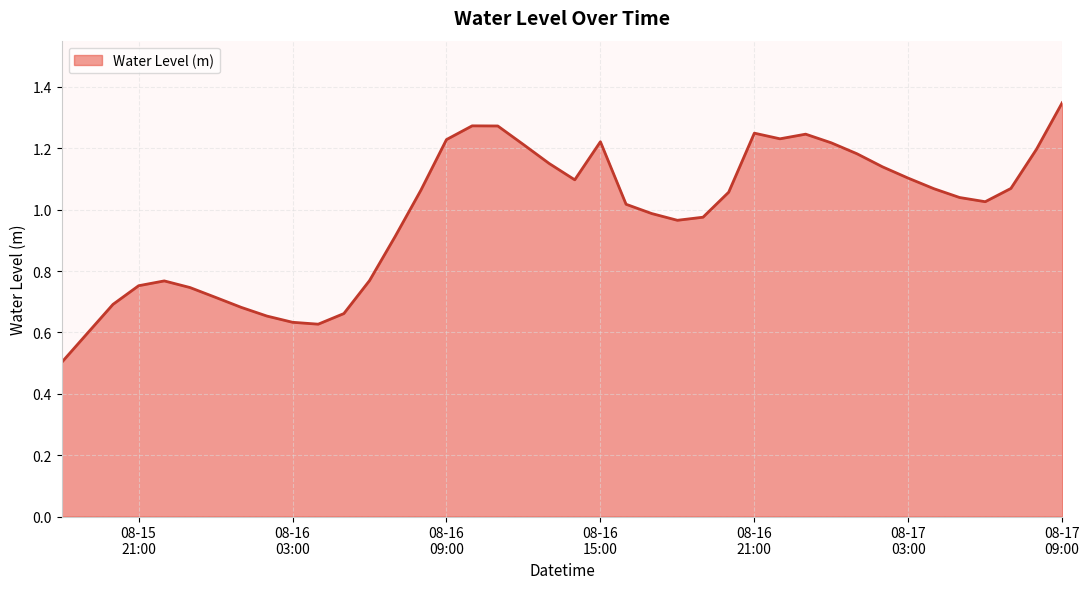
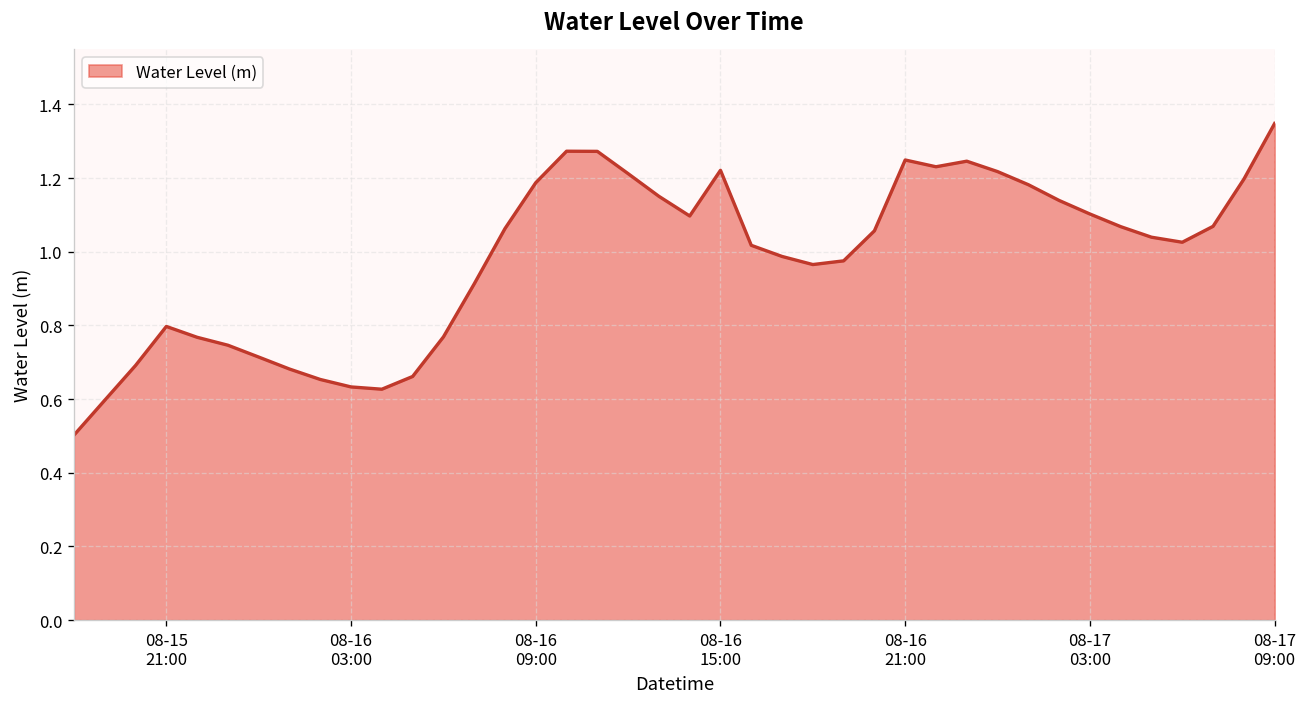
  {
-   "08-15 21:00": 0.75,
+   "08-15 21:00": 0.80,
    "08-16 03:00": 0.63,
-   "08-16 09:00": 1.23,
+   "08-16 09:00": 1.19,
    "08-16 15:00": 1.22,
    "08-16 21:00": 1.25,
    "08-17 03:00": 1.10,
    "08-17 09:00": 1.35
  }
